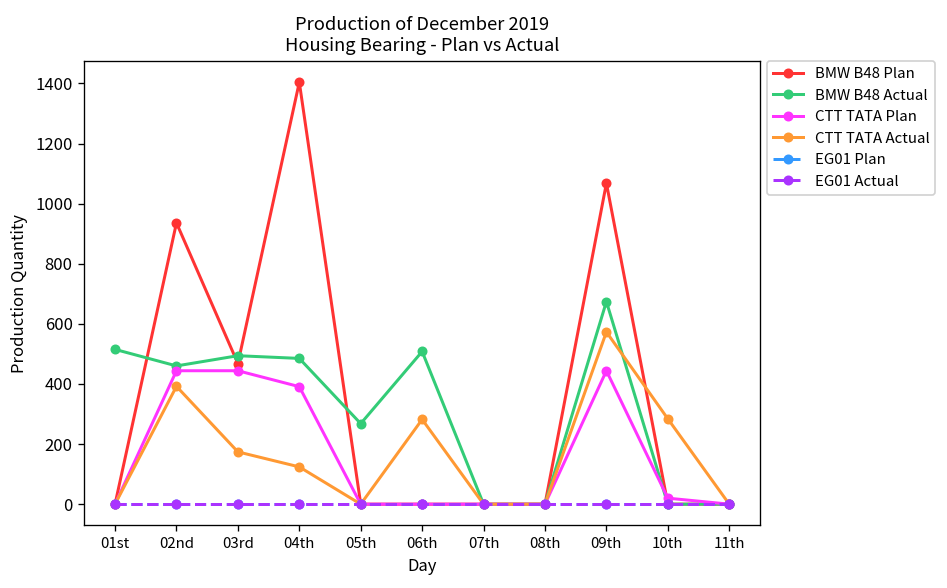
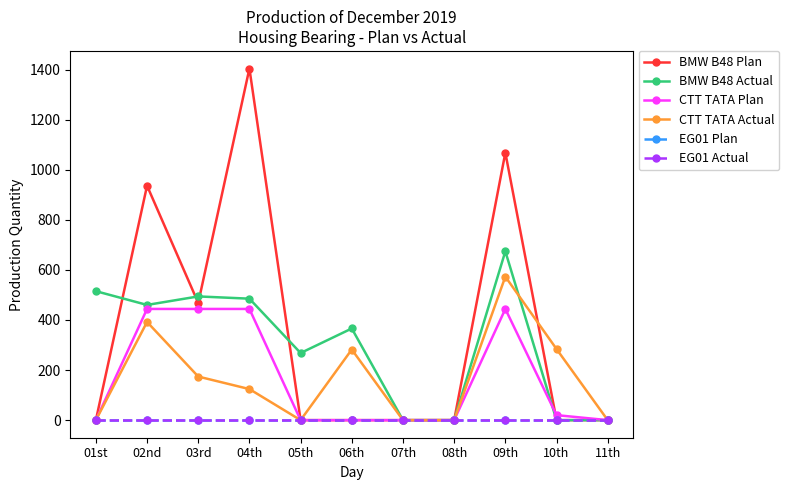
  {
    "BMW B48 Plan": {
      "02nd": 940,
      "03rd": 470,
      "04th": 1400,
      "09th": 1070
    },
    "BMW B48 Actual": {
      "01st": 520,
      "02nd": 460,
      "03rd": 490,
      "04th": 490,
      "05th": 270,
-     "06th": 510,
+     "06th": 370,
      "09th": 670
    },
    "CTT TATA Plan": {
      "02nd": 440,
      "03rd": 440,
-     "04th": 390,
+     "04th": 440,
      "09th": 440,
      "10th": 20
    },
    "CTT TATA Actual": {
      "02nd": 390,
      "03rd": 170,
      "04th": 120,
      "06th": 280,
      "09th": 570,
      "10th": 280
    },
    "EG01 Actual": {
      "02nd": 0,
      "03rd": 0,
      "04th": 0,
      "09th": 0
    }
  }
